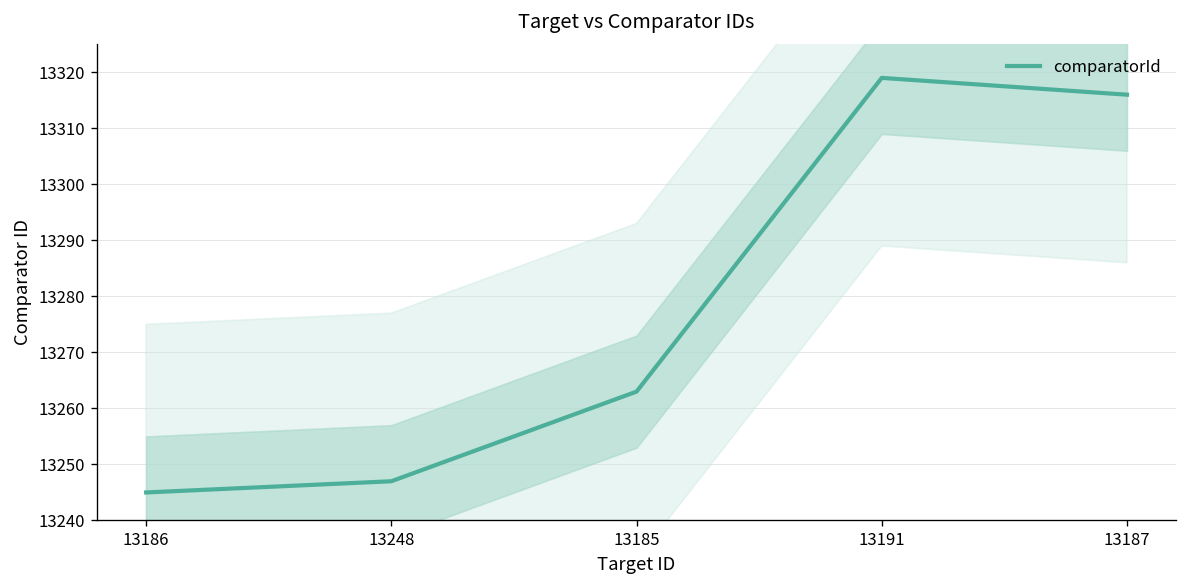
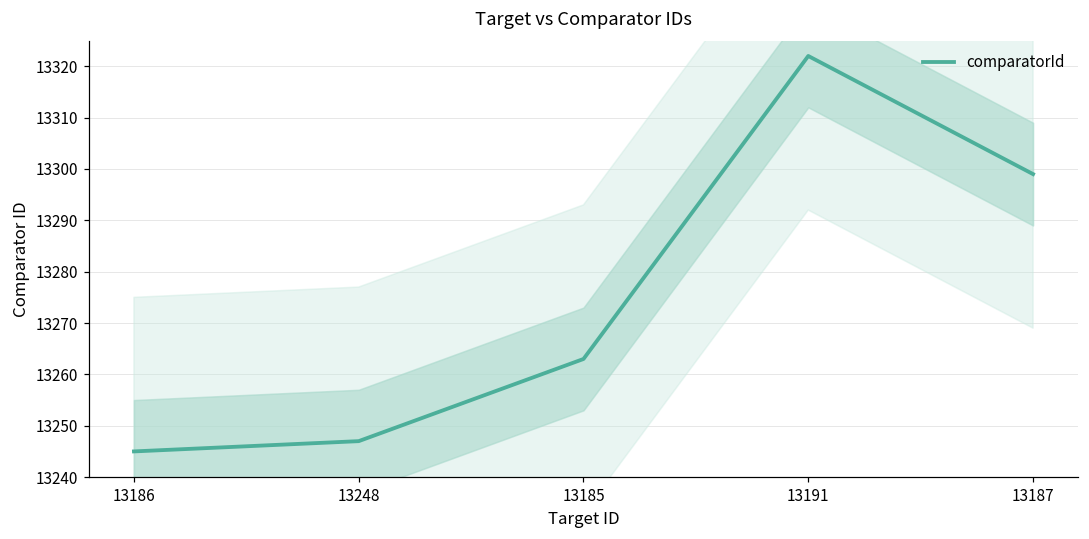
  {
    "comparatorId": {
      "13186": 13245,
      "13248": 13247,
      "13185": 13263,
-     "13191": 13319,
-     "13187": 13316
+     "13191": 13322,
+     "13187": 13299
    }
  }
